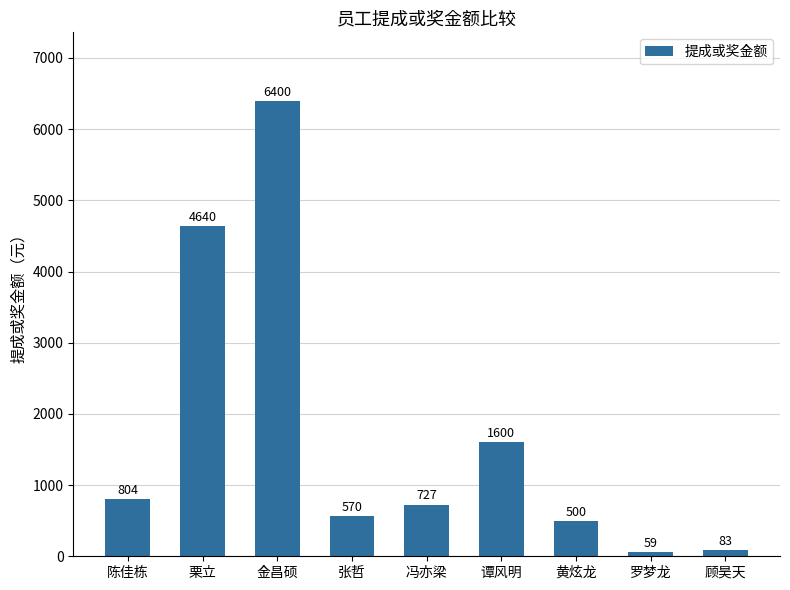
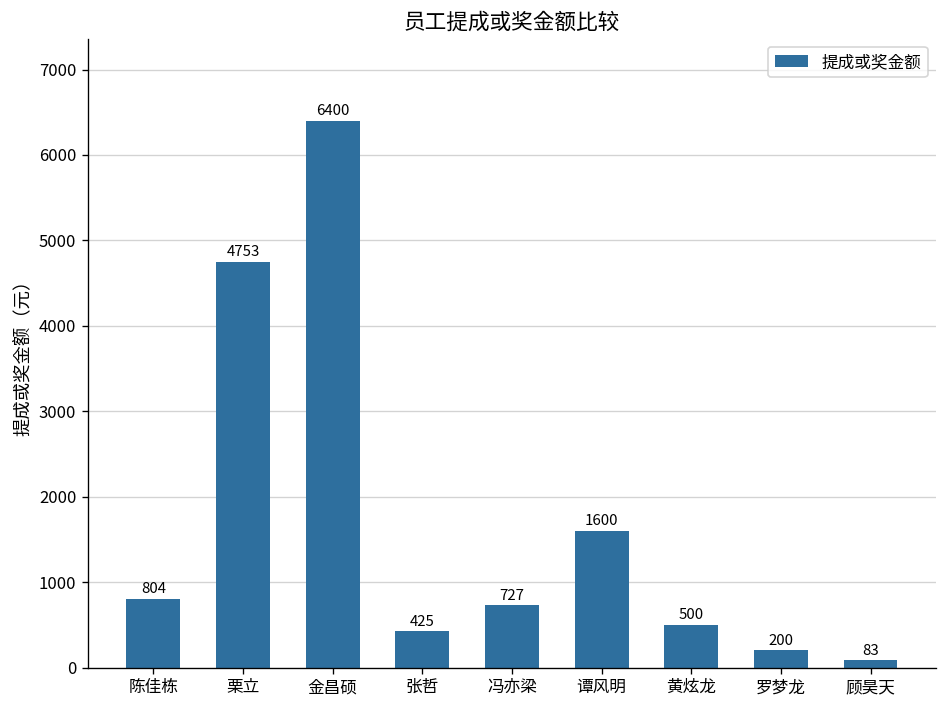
  {
    "陈佳栋": 804,
-   "栗立": 4640,
+   "栗立": 4753,
    "金昌硕": 6400,
-   "张哲": 570,
+   "张哲": 425,
    "冯亦梁": 727,
    "谭风明": 1600,
    "黄炫龙": 500,
-   "罗梦龙": 59,
+   "罗梦龙": 200,
    "顾昊天": 83
  }
